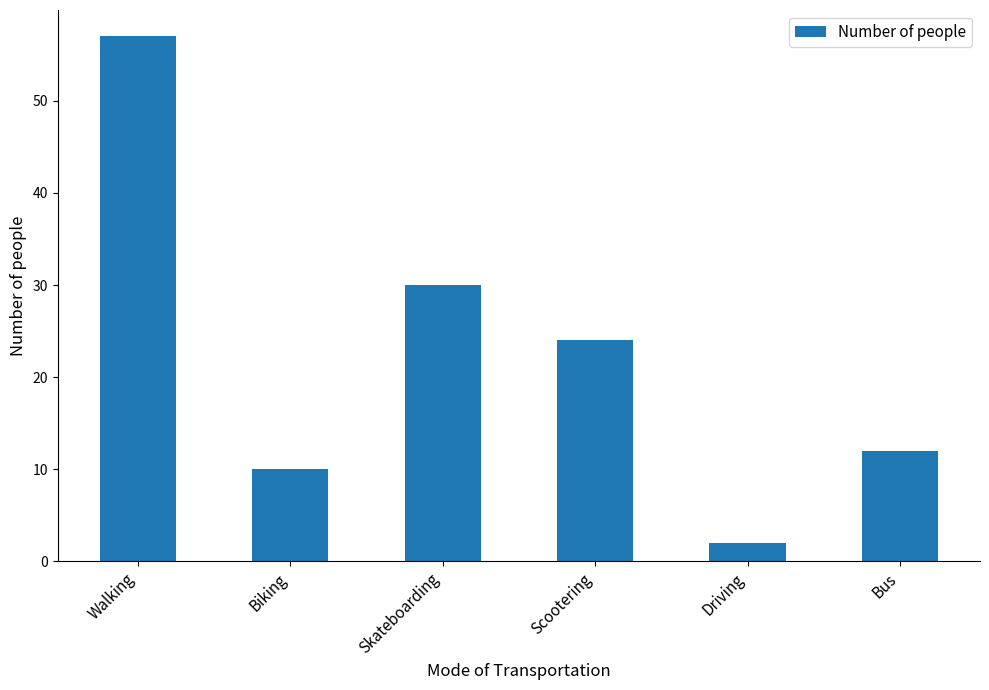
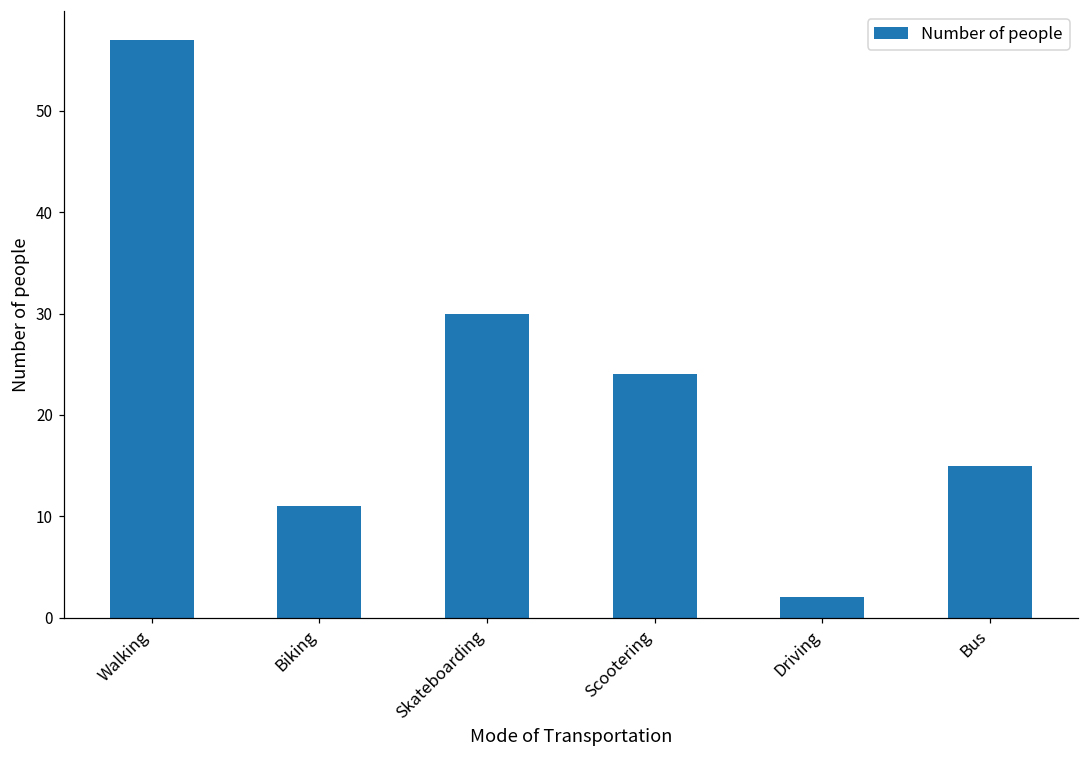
  {
    "Walking": 57,
-   "Biking": 10,
+   "Biking": 11,
    "Skateboarding": 30,
    "Scootering": 24,
    "Driving": 2,
-   "Bus": 12
+   "Bus": 15
  }
